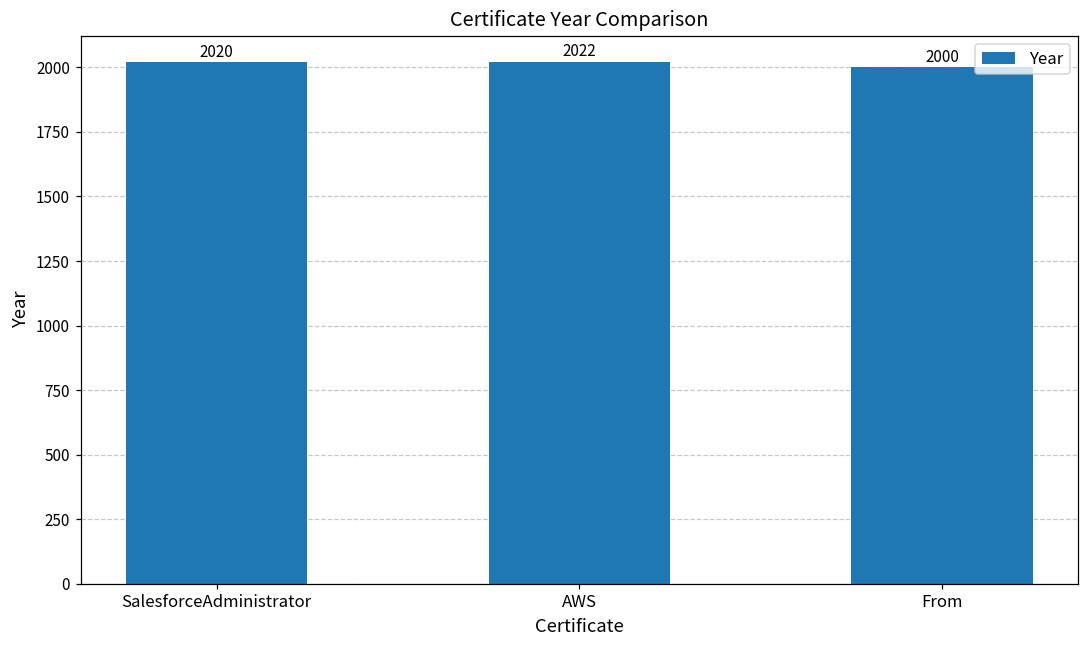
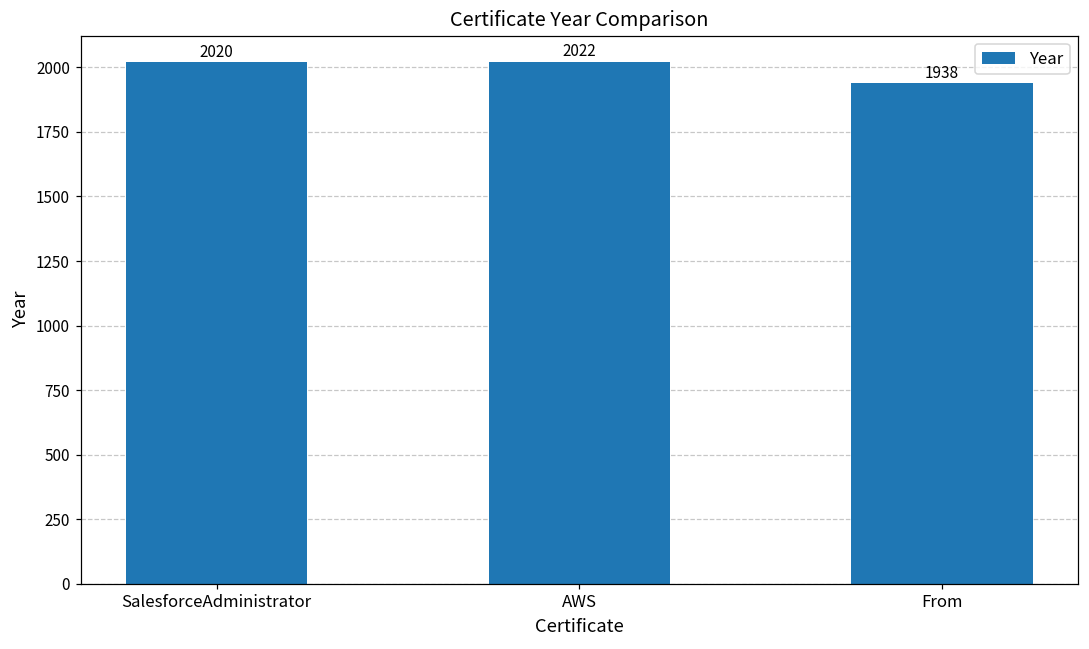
  {
    "SalesforceAdministrator": 2020,
    "AWS": 2022,
-   "From": 2000
+   "From": 1938
  }
